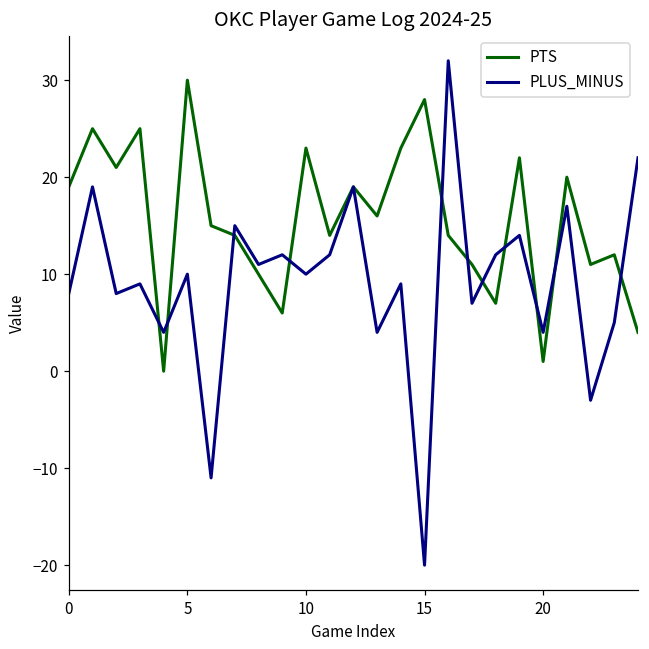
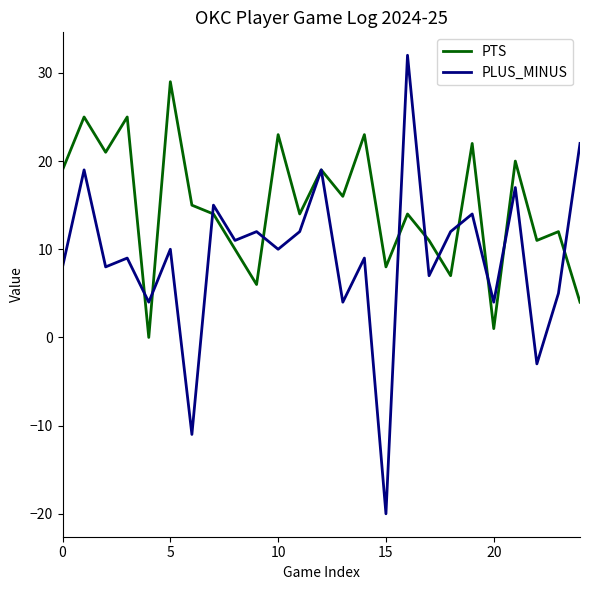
  {
    "PTS": {
      "0": 19,
-     "5": 30,
+     "5": 29,
      "10": 23,
-     "15": 28,
+     "15": 8,
      "20": 1
    },
    "PLUS_MINUS": {
      "0": 8,
      "5": 10,
      "10": 10,
      "15": -20,
      "20": 4
    }
  }
